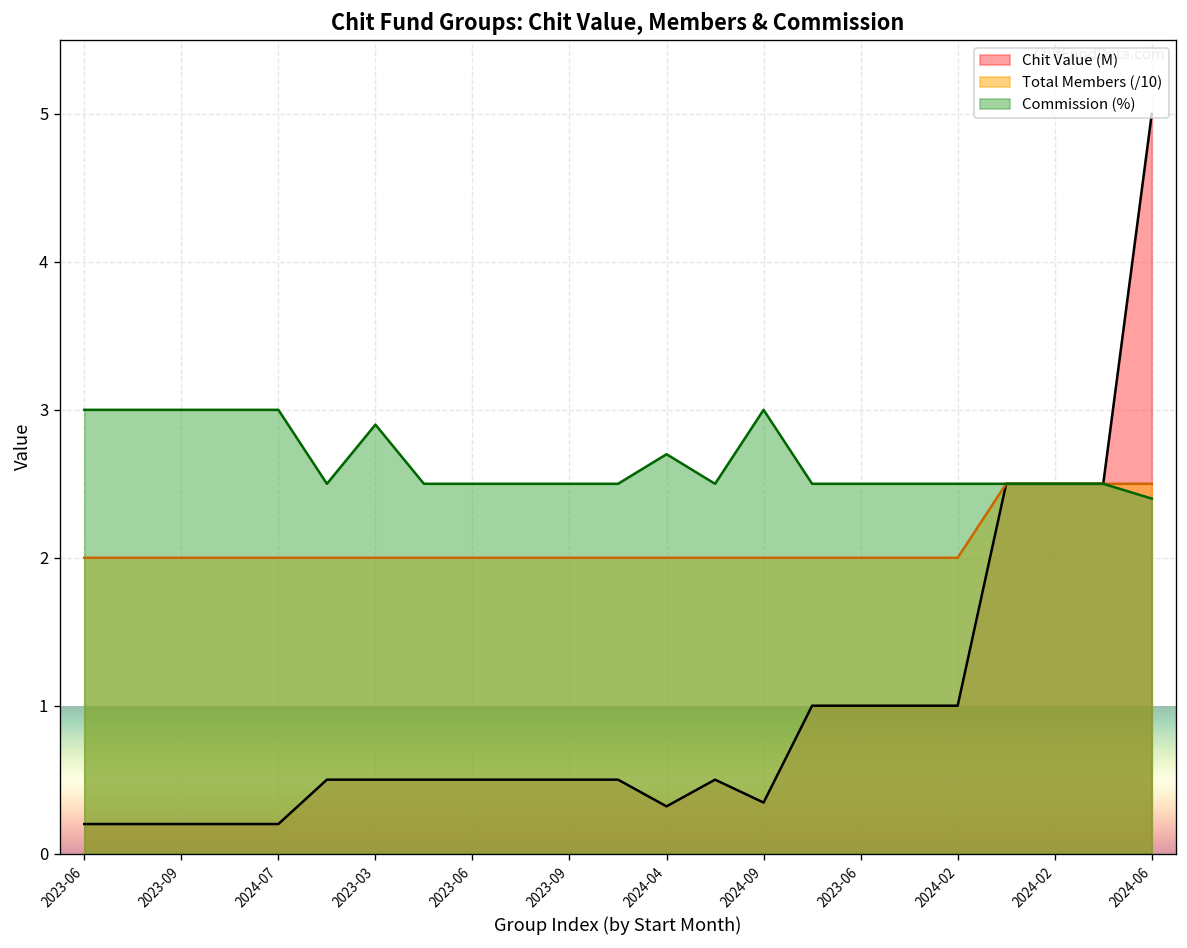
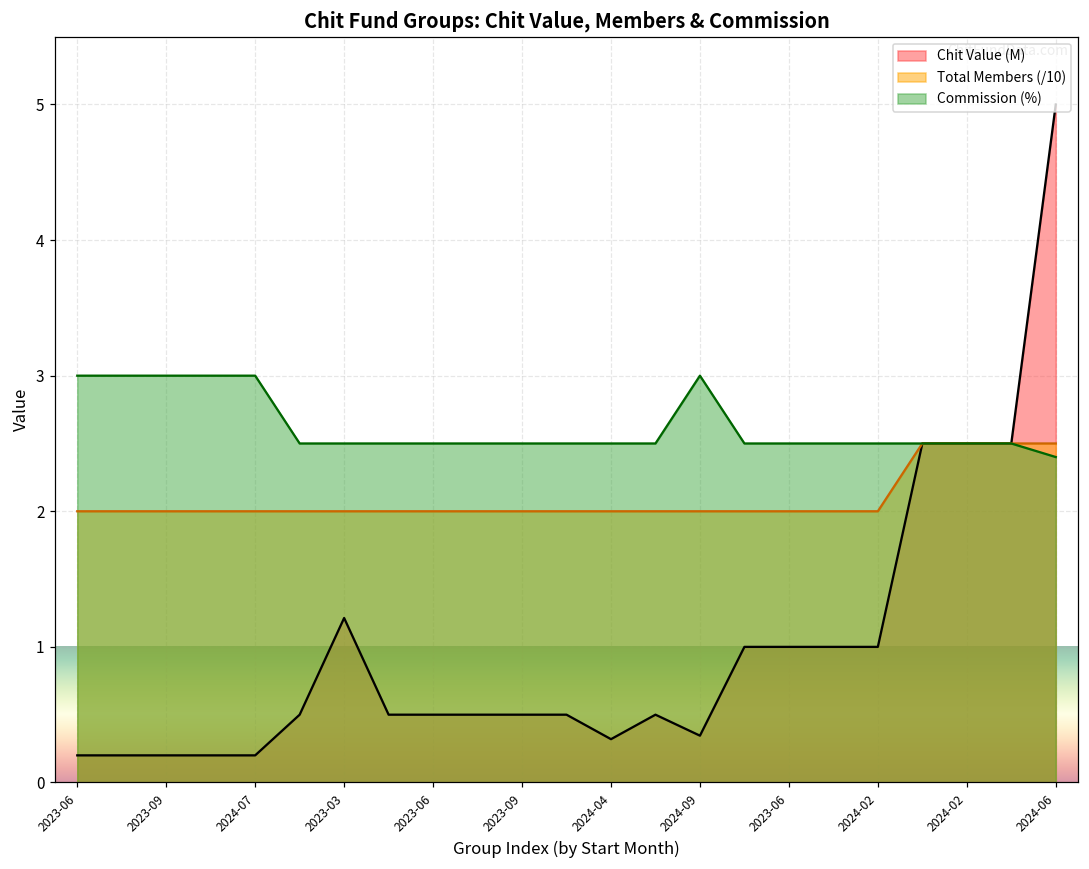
  {
    "Chit Value (M)": {
      "2024-07": 0.20,
-     "2023-03": 0.50,
+     "2023-03": 1.21,
      "2024-04": 0.32,
      "2024-09": 0.35
    },
    "Total Members (/10)": {
      "2024-07": 2.00,
      "2023-03": 2.00,
      "2024-04": 2.00,
      "2024-09": 2.00,
      "2024-06": 2.50
    },
    "Commission (%)": {
      "2024-07": 3.0,
-     "2023-03": 2.9,
-     "2024-04": 2.7,
+     "2023-03": 2.5,
+     "2024-04": 2.5,
      "2024-09": 3.0,
      "2024-06": 2.4
    }
  }
